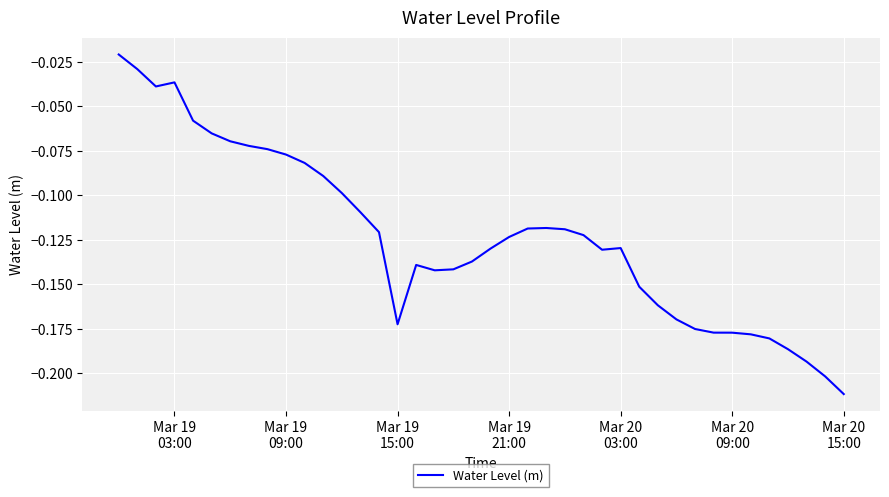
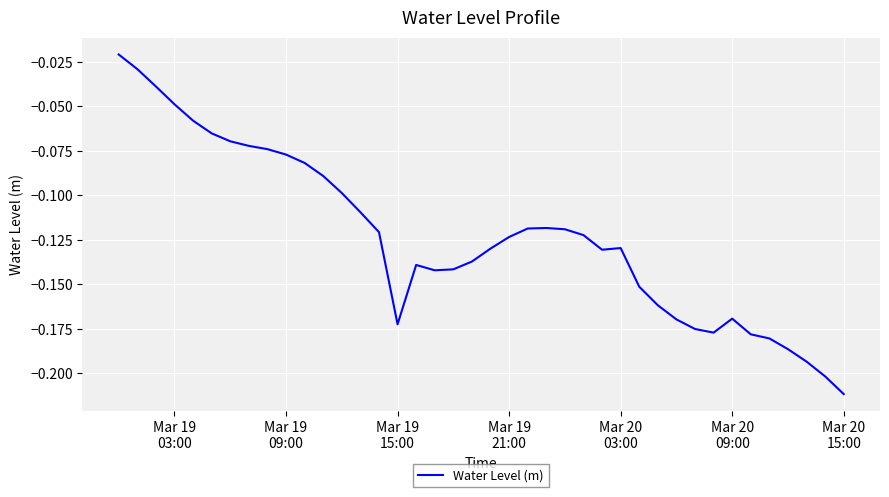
  {
-   "Mar 19 03:00": -0.036,
+   "Mar 19 03:00": -0.049,
    "Mar 19 09:00": -0.077,
    "Mar 19 15:00": -0.173,
    "Mar 19 21:00": -0.123,
    "Mar 20 03:00": -0.130,
-   "Mar 20 09:00": -0.177,
+   "Mar 20 09:00": -0.169,
    "Mar 20 15:00": -0.212
  }
